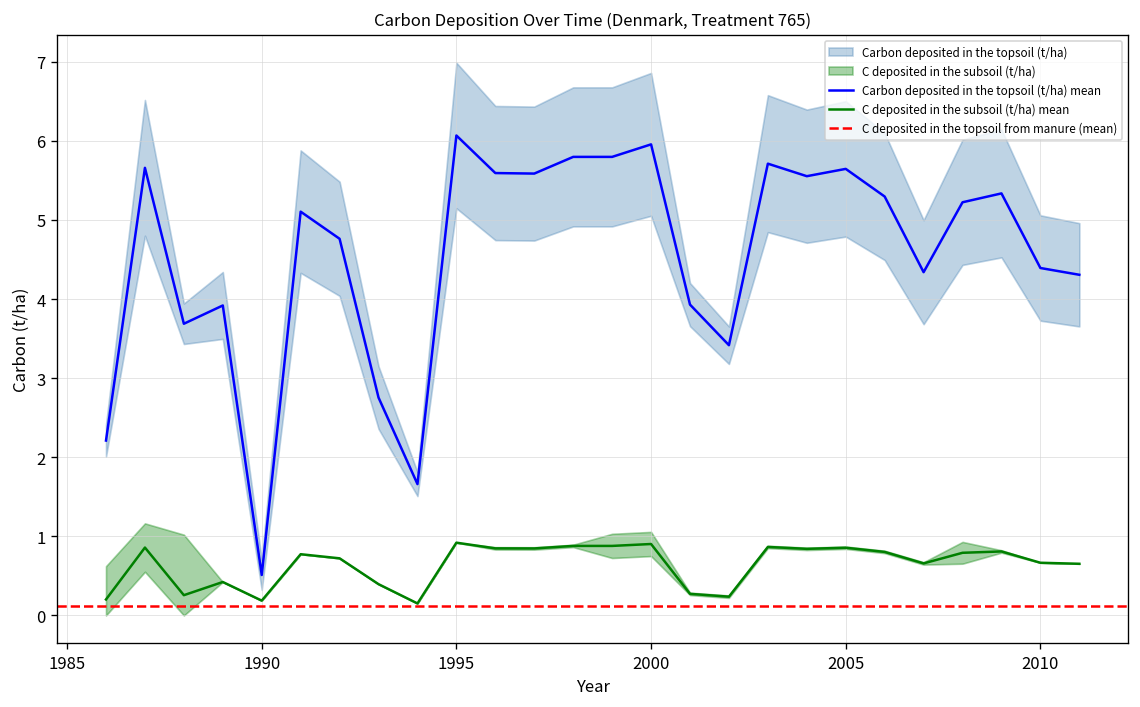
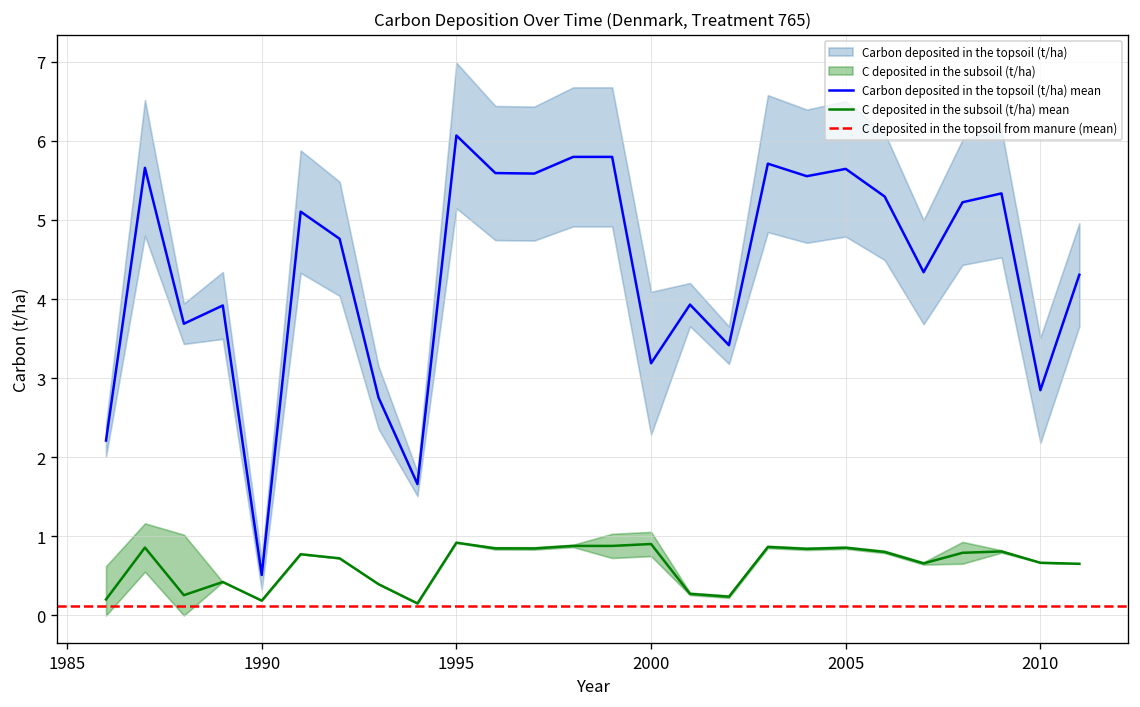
  {
    "Carbon deposited in the topsoil (t/ha) mean": {
      "1990": 0.5,
      "1995": 6.1,
-     "2000": 6.0,
+     "2000": 3.2,
      "2005": 5.6,
-     "2010": 4.4
+     "2010": 2.8
    }
  }
